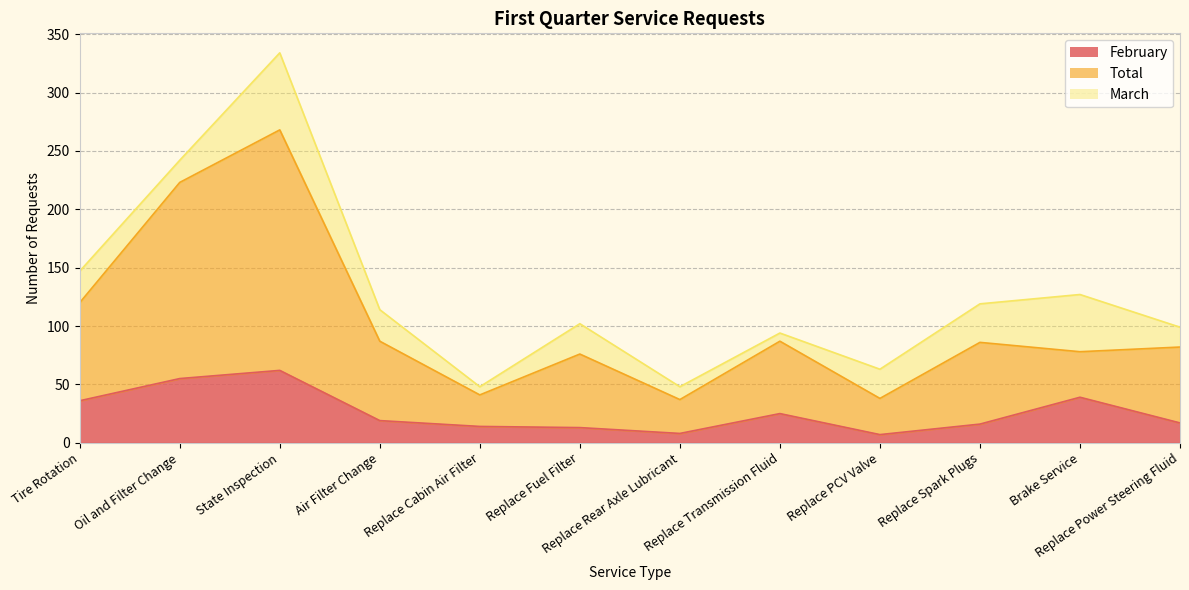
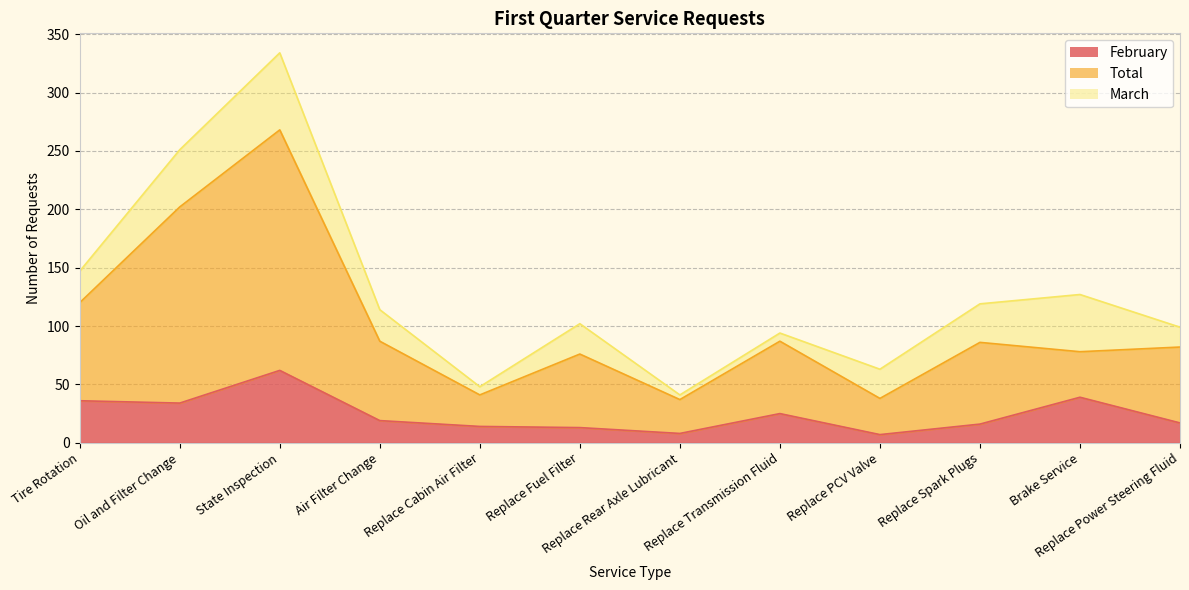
  {
    "February": {
      "Tire Rotation": 36,
-     "Oil and Filter Change": 55,
+     "Oil and Filter Change": 34,
      "State Inspection": 62,
      "Air Filter Change": 19,
      "Replace Cabin Air Filter": 14,
      "Replace Fuel Filter": 13,
      "Replace Rear Axle Lubricant": 8,
      "Replace Transmission Fluid": 25,
      "Replace PCV Valve": 7,
      "Replace Spark Plugs": 16,
      "Brake Service": 39,
      "Replace Power Steering Fluid": 17
    },
    "Total": {
      "Tire Rotation": 84,
      "Oil and Filter Change": 168,
      "State Inspection": 206,
      "Air Filter Change": 68,
      "Replace Cabin Air Filter": 27,
      "Replace Fuel Filter": 63,
      "Replace Rear Axle Lubricant": 29,
      "Replace Transmission Fluid": 62,
      "Replace PCV Valve": 31,
      "Replace Spark Plugs": 70,
      "Brake Service": 39,
      "Replace Power Steering Fluid": 65
    },
    "March": {
      "Tire Rotation": 27,
-     "Oil and Filter Change": 19,
+     "Oil and Filter Change": 49,
      "State Inspection": 66,
      "Air Filter Change": 27,
      "Replace Cabin Air Filter": 7,
      "Replace Fuel Filter": 26,
-     "Replace Rear Axle Lubricant": 11,
+     "Replace Rear Axle Lubricant": 4,
      "Replace Transmission Fluid": 7,
      "Replace PCV Valve": 25,
      "Replace Spark Plugs": 33,
      "Brake Service": 49,
      "Replace Power Steering Fluid": 17
    }
  }
